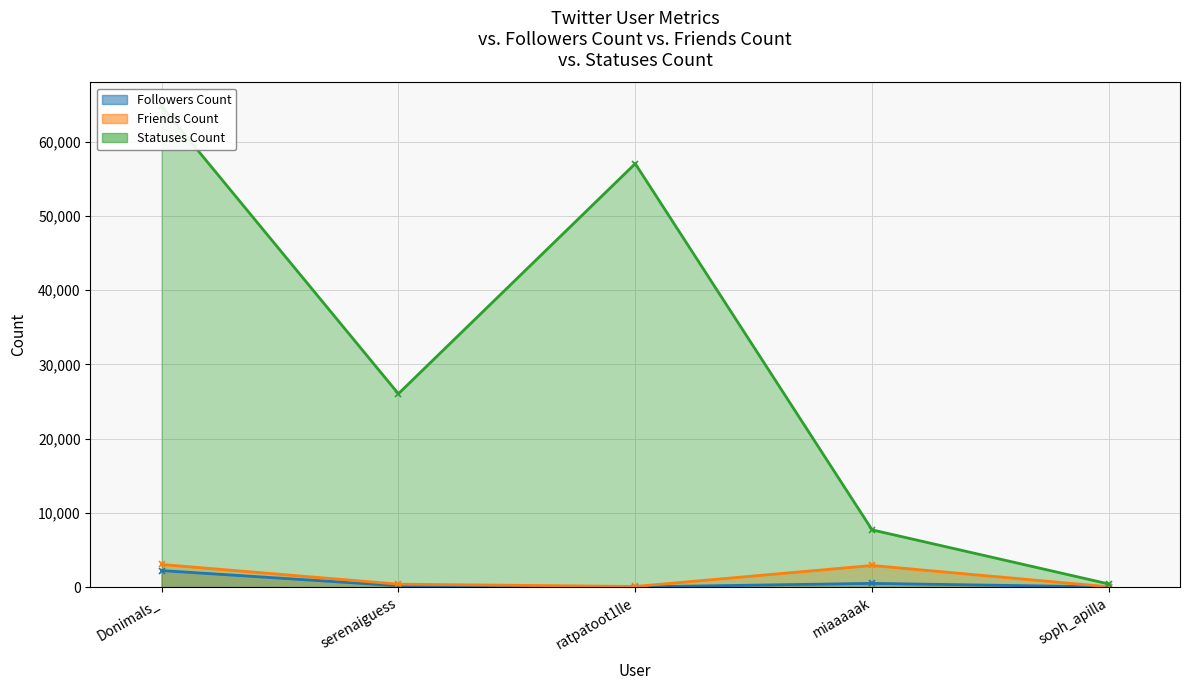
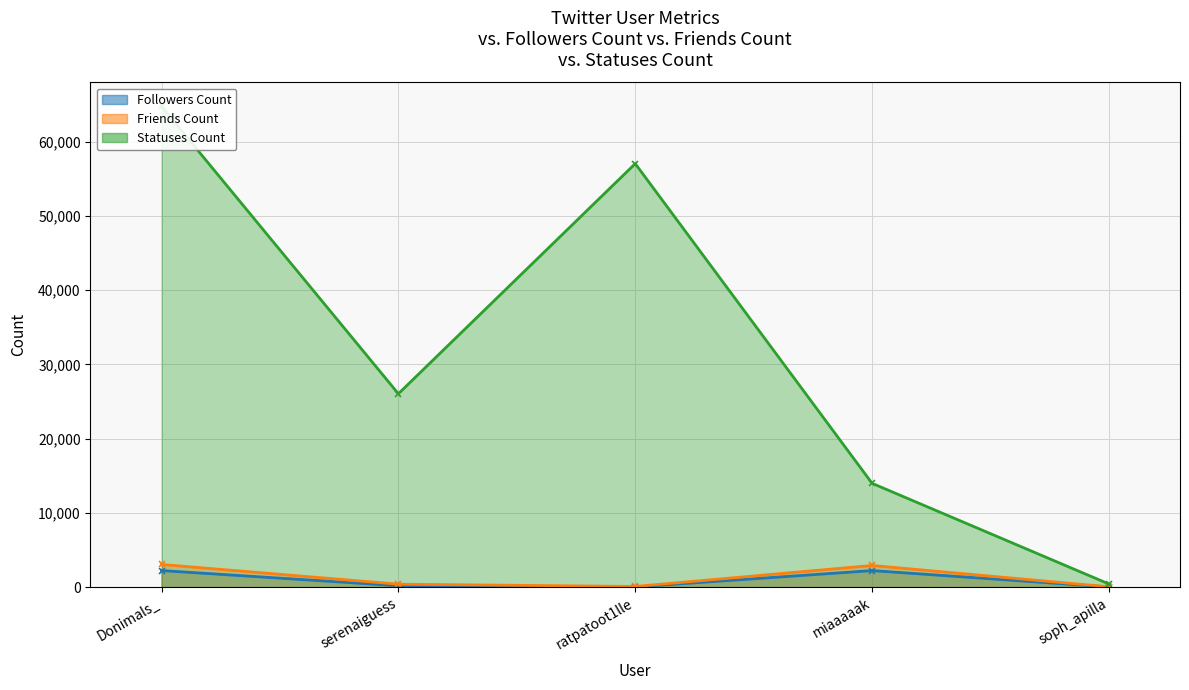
  {
    "Followers Count": {
      "Donimals_": "2,000",
-     "miaaaaak": "1,000"
+     "miaaaaak": "2,000"
    },
    "Friends Count": {
      "Donimals_": "3,000",
      "miaaaaak": "3,000"
    },
    "Statuses Count": {
      "serenaiguess": "26,000",
      "ratpatoot1lle": "57,000",
-     "miaaaaak": "8,000",
+     "miaaaaak": "14,000",
      "soph_apilla": "0"
    }
  }
